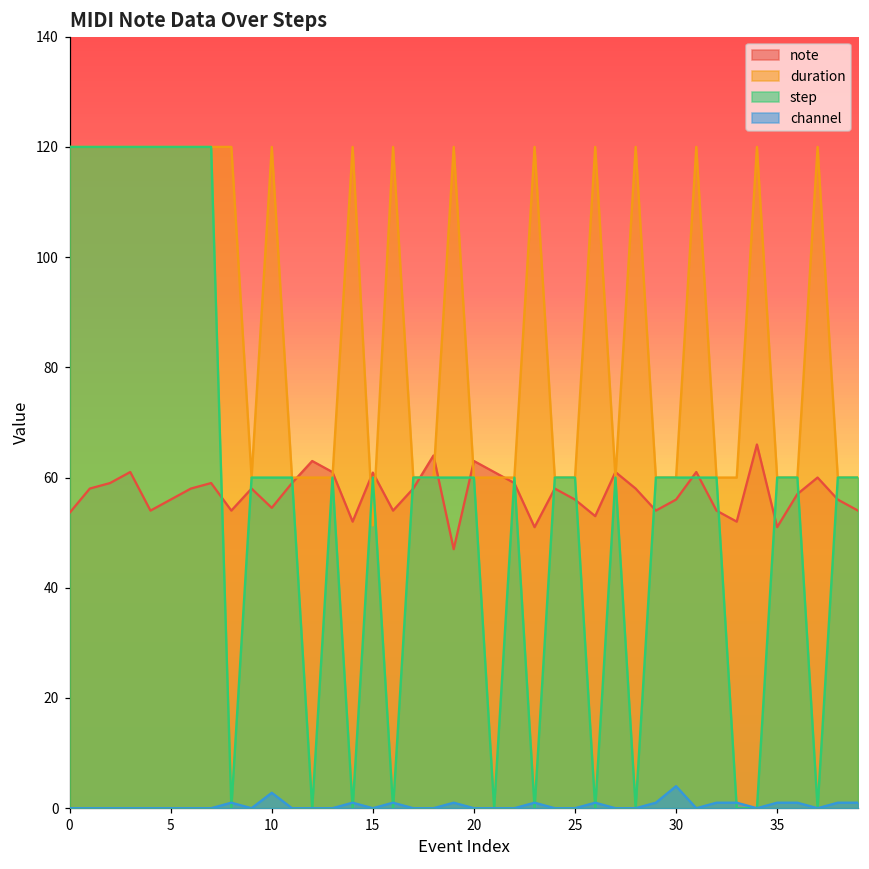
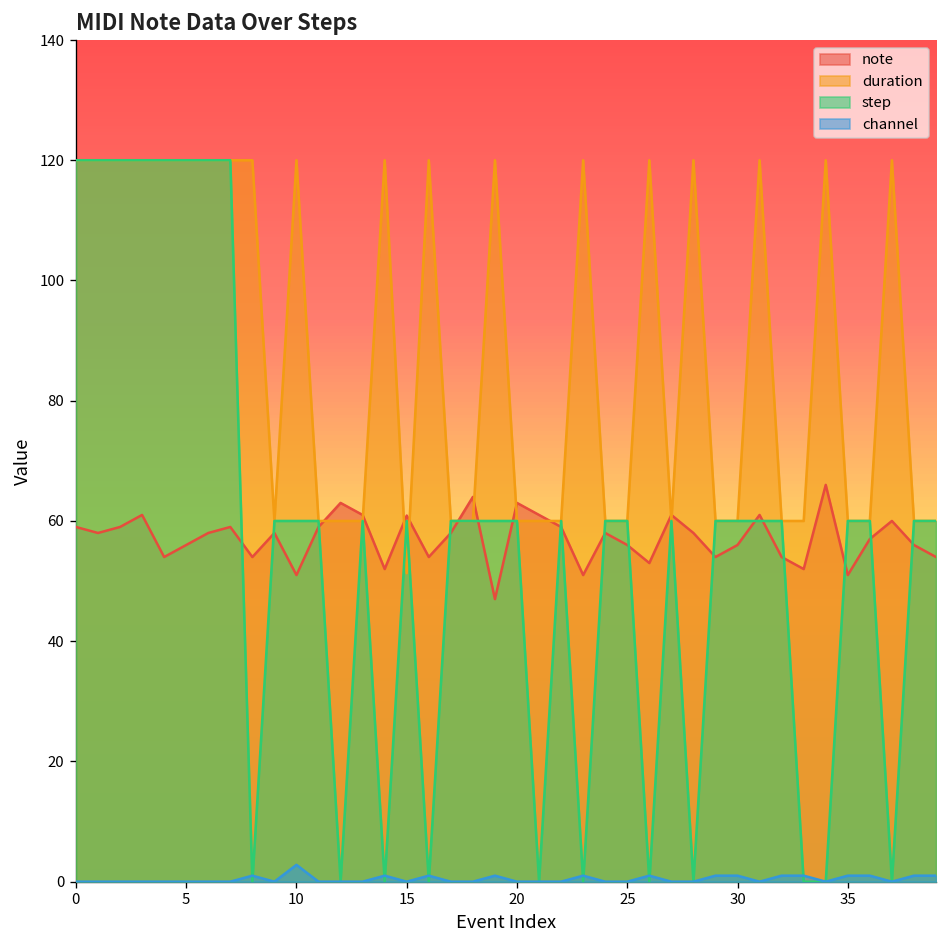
  {
    "note": {
-     "0": 54,
+     "0": 59,
      "5": 56,
-     "10": 55,
+     "10": 51,
      "15": 61,
      "20": 63,
      "25": 56,
      "30": 56,
      "35": 51
    },
    "duration": {
      "10": 120,
      "15": 51
    },
    "step": {
      "10": 60,
      "15": 60
    },
    "channel": {
      "0": 0,
      "5": 0,
      "10": 3,
      "15": 0,
      "20": 0,
      "25": 0,
-     "30": 4,
+     "30": 1,
      "35": 1
    }
  }
